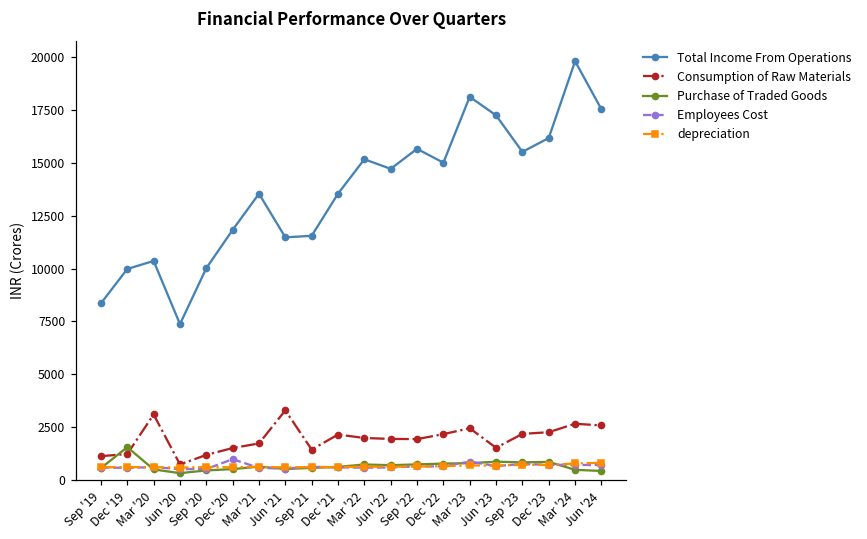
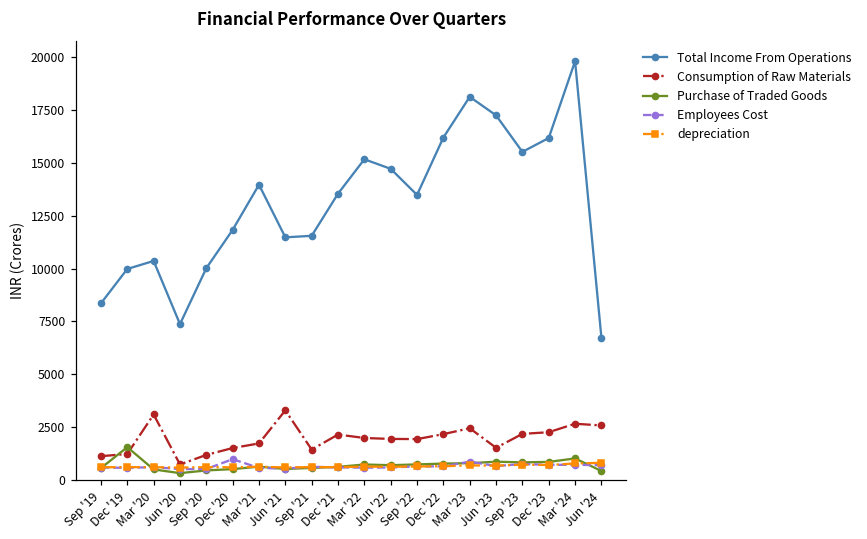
  {
    "Total Income From Operations": {
      "Sep '19": 8400,
      "Dec '19": 10000,
      "Mar '20": 10400,
      "Jun '20": 7400,
      "Sep '20": 10000,
      "Dec '20": 11800,
-     "Mar '21": 13500,
+     "Mar '21": 14000,
      "Jun '21": 11500,
      "Sep '21": 11500,
      "Dec '21": 13500,
      "Mar '22": 15200,
      "Jun '22": 14700,
-     "Sep '22": 15700,
-     "Dec '22": 15000,
+     "Sep '22": 13500,
+     "Dec '22": 16200,
      "Mar '23": 18100,
      "Jun '23": 17200,
      "Sep '23": 15500,
      "Dec '23": 16200,
      "Mar '24": 19800,
-     "Jun '24": 17500
+     "Jun '24": 6700
    },
    "Consumption of Raw Materials": {
      "Sep '19": 1100,
      "Dec '19": 1200,
      "Mar '20": 3100,
      "Jun '20": 700,
      "Sep '20": 1200,
      "Dec '20": 1500,
      "Mar '21": 1700,
      "Jun '21": 3300,
      "Sep '21": 1400,
      "Dec '21": 2200,
      "Mar '22": 2000,
      "Jun '22": 1900,
      "Sep '22": 1900,
      "Dec '22": 2200,
      "Mar '23": 2500,
      "Jun '23": 1500,
      "Sep '23": 2200,
      "Dec '23": 2300,
      "Mar '24": 2700,
      "Jun '24": 2600
    },
    "Purchase of Traded Goods": {
      "Dec '19": 1600,
      "Jun '20": 300,
      "Jun '23": 900,
      "Dec '23": 900,
-     "Mar '24": 500,
+     "Mar '24": 1000,
      "Jun '24": 400
    },
    "Employees Cost": {
      "Dec '20": 1000
    }
  }
